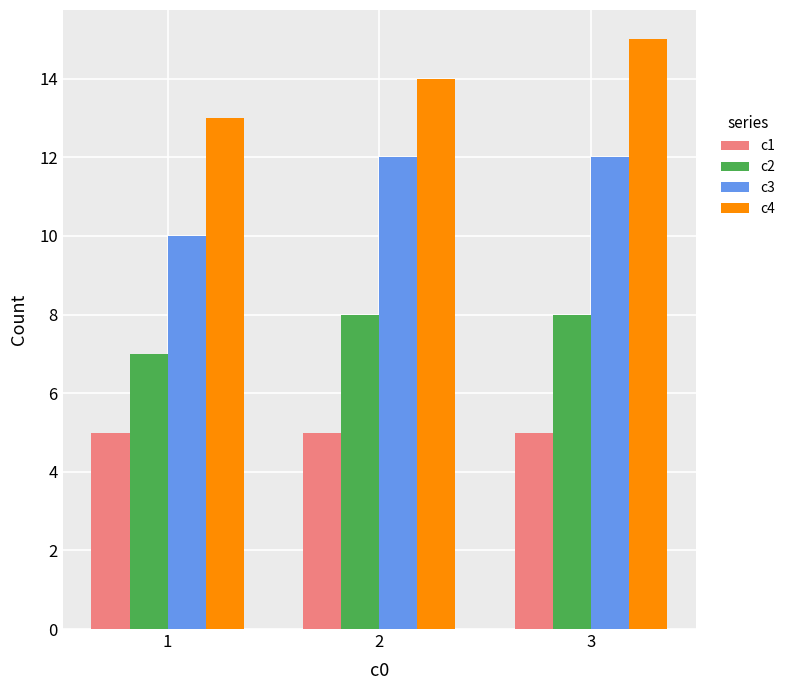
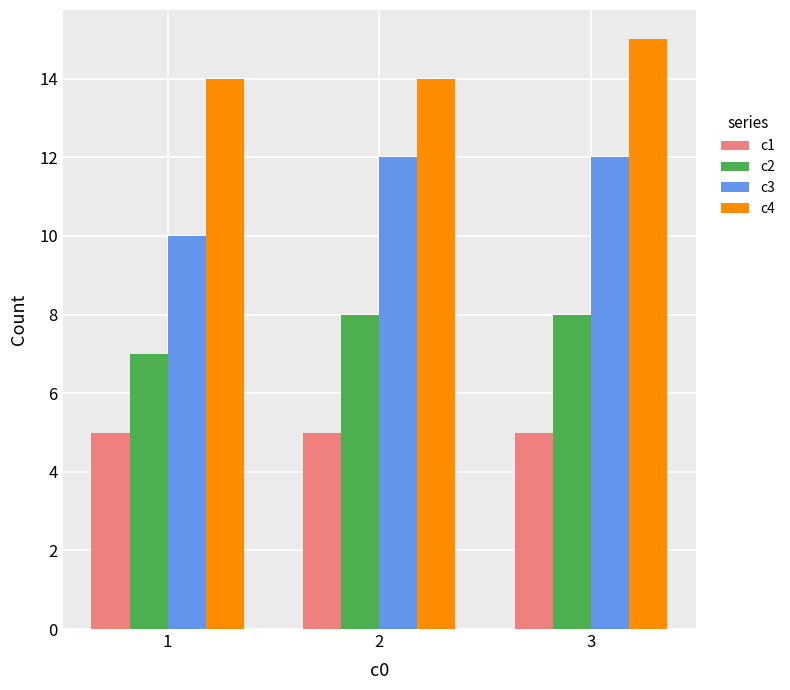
  {
    "c1": {
      "1": 5,
      "2": 5,
      "3": 5
    },
    "c2": {
      "1": 7,
      "2": 8,
      "3": 8
    },
    "c3": {
      "1": 10,
      "2": 12,
      "3": 12
    },
    "c4": {
-     "1": 13,
+     "1": 14,
      "2": 14,
      "3": 15
    }
  }
